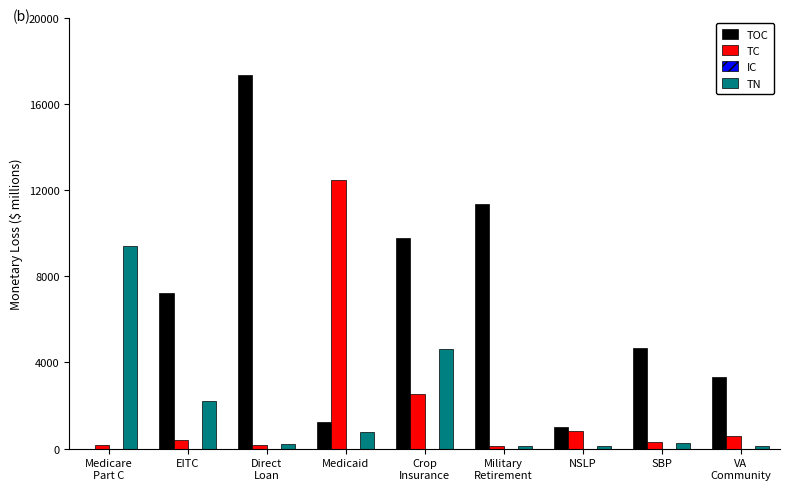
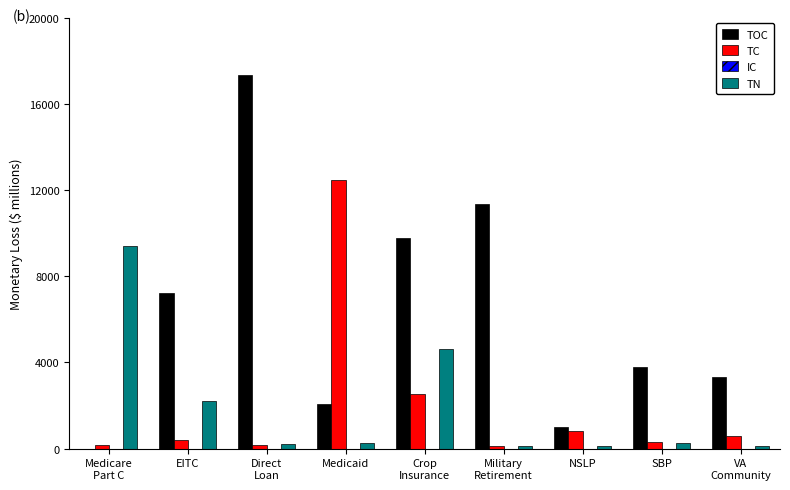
  {
    "TOC": {
      "Medicare Part C": 0,
      "EITC": 7200,
      "Direct Loan": 17400,
-     "Medicaid": 1200,
+     "Medicaid": 2100,
      "Crop Insurance": 9800,
      "Military Retirement": 11400,
      "NSLP": 1000,
-     "SBP": 4700,
+     "SBP": 3800,
      "VA Community": 3300
    },
    "TC": {
      "Medicare Part C": 200,
      "EITC": 400,
      "Direct Loan": 200,
      "Medicaid": 12500,
      "Crop Insurance": 2600,
      "Military Retirement": 100,
      "NSLP": 800,
      "SBP": 300,
      "VA Community": 600
    },
    "IC": {
      "Medicare Part C": 0,
      "EITC": 0,
      "Direct Loan": 0,
      "Medicaid": 0,
      "Crop Insurance": 0,
      "Military Retirement": 0,
      "NSLP": 0,
      "SBP": 0,
      "VA Community": 0
    },
    "TN": {
      "Medicare Part C": 9400,
      "EITC": 2200,
      "Direct Loan": 200,
-     "Medicaid": 800,
+     "Medicaid": 200,
      "Crop Insurance": 4600,
      "Military Retirement": 100,
      "SBP": 300
    }
  }
